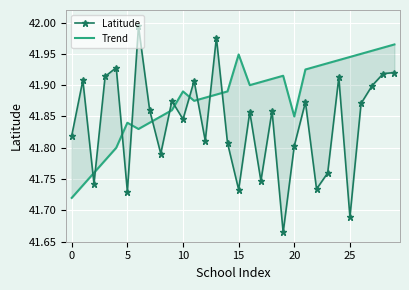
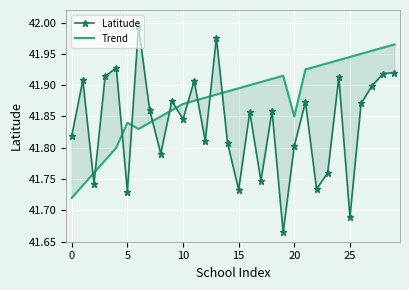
  {
    "Trend": {
      "0": 41.72,
-     "10": 41.89,
-     "15": 41.95
+     "10": 41.87,
+     "15": 41.90
    }
  }
